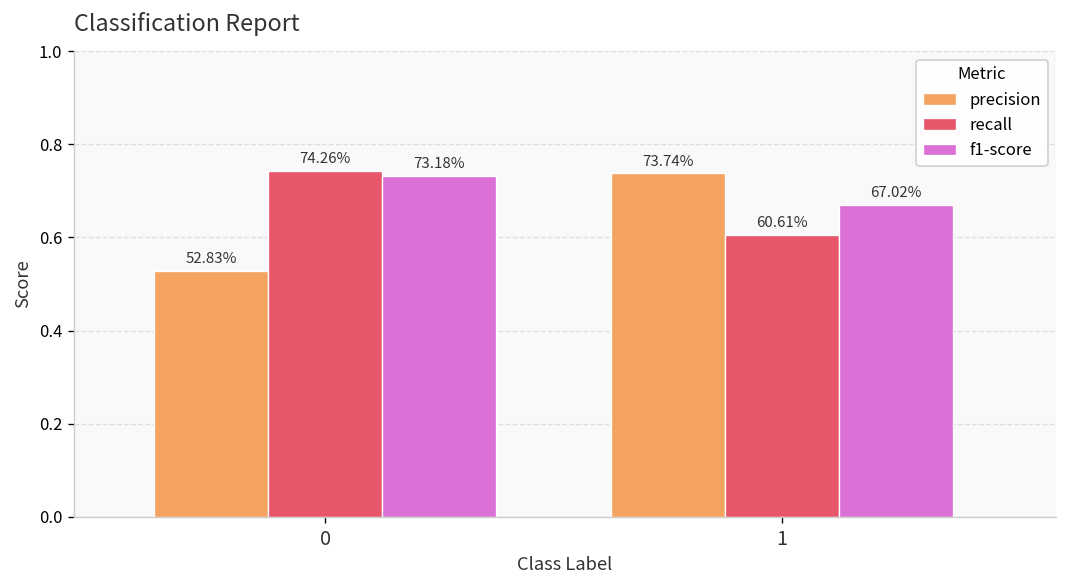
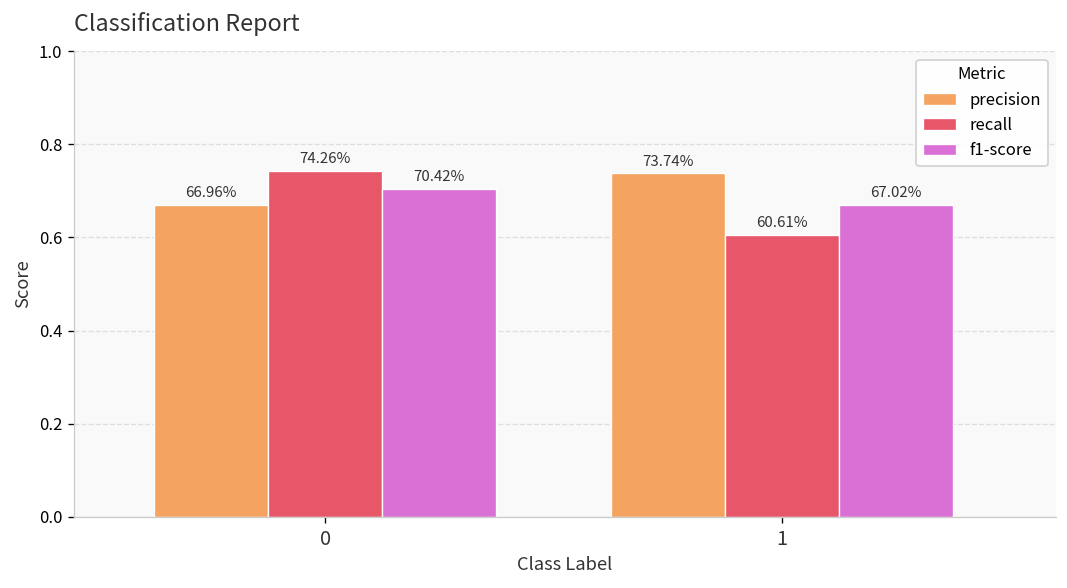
  {
    "precision": {
-     "0": "52.83%",
+     "0": "66.96%",
      "1": "73.74%"
    },
    "recall": {
      "0": "74.26%",
      "1": "60.61%"
    },
    "f1-score": {
-     "0": "73.18%",
+     "0": "70.42%",
      "1": "67.02%"
    }
  }
